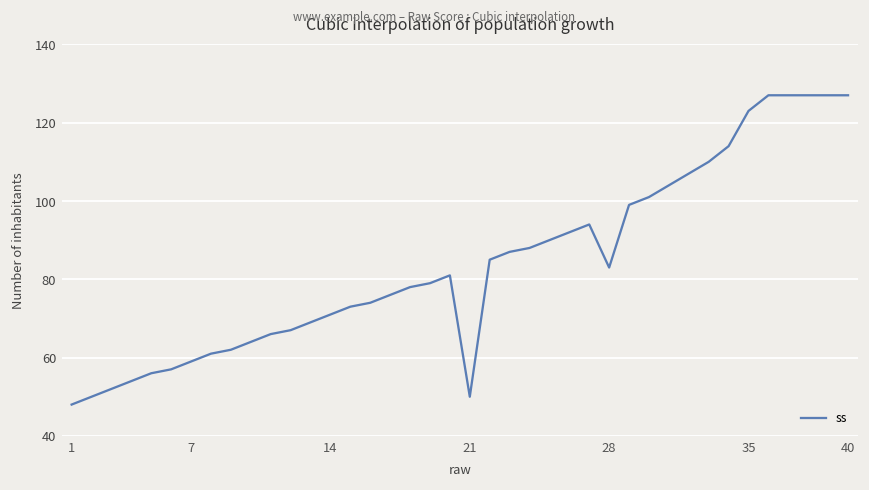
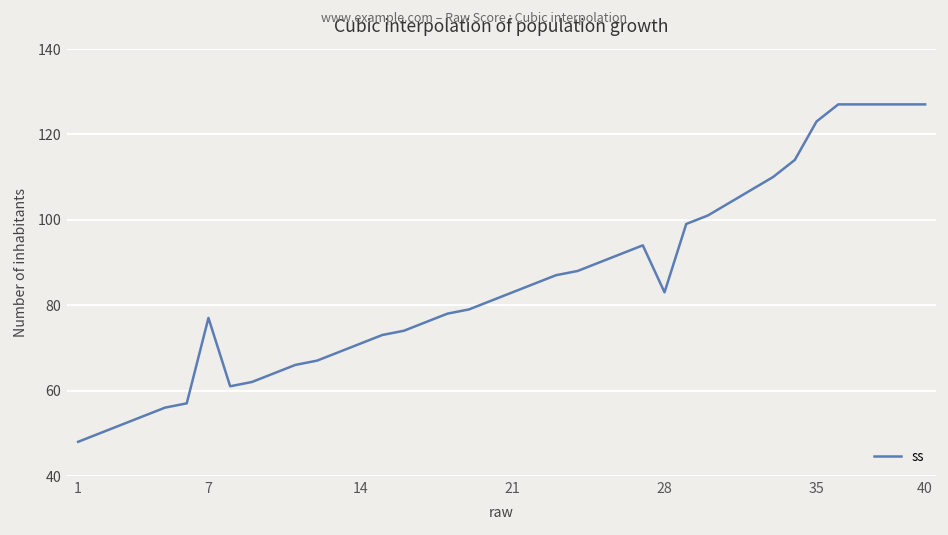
  {
    "1": 48,
-   "7": 59,
+   "7": 77,
    "14": 71,
-   "21": 50,
+   "21": 83,
    "28": 83,
    "35": 123,
    "40": 127
  }
